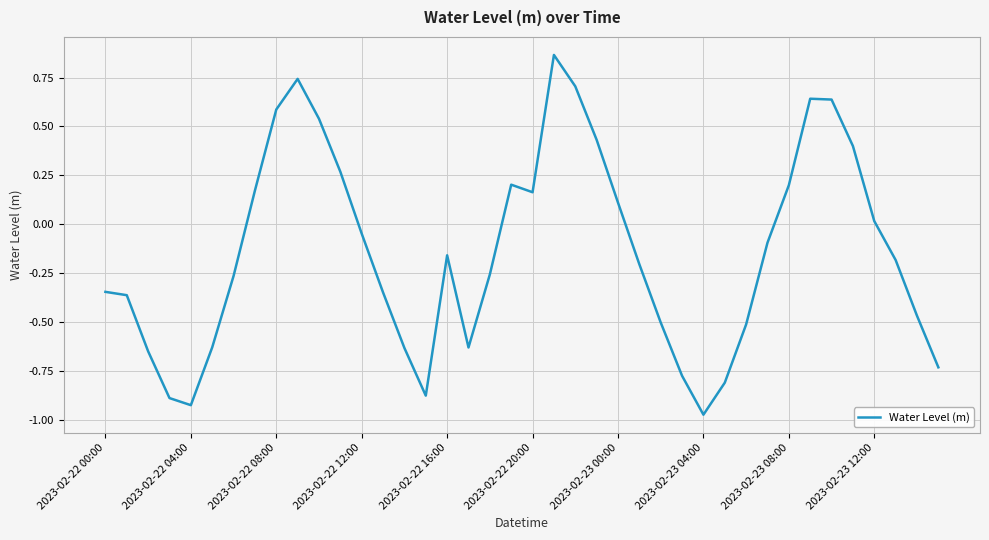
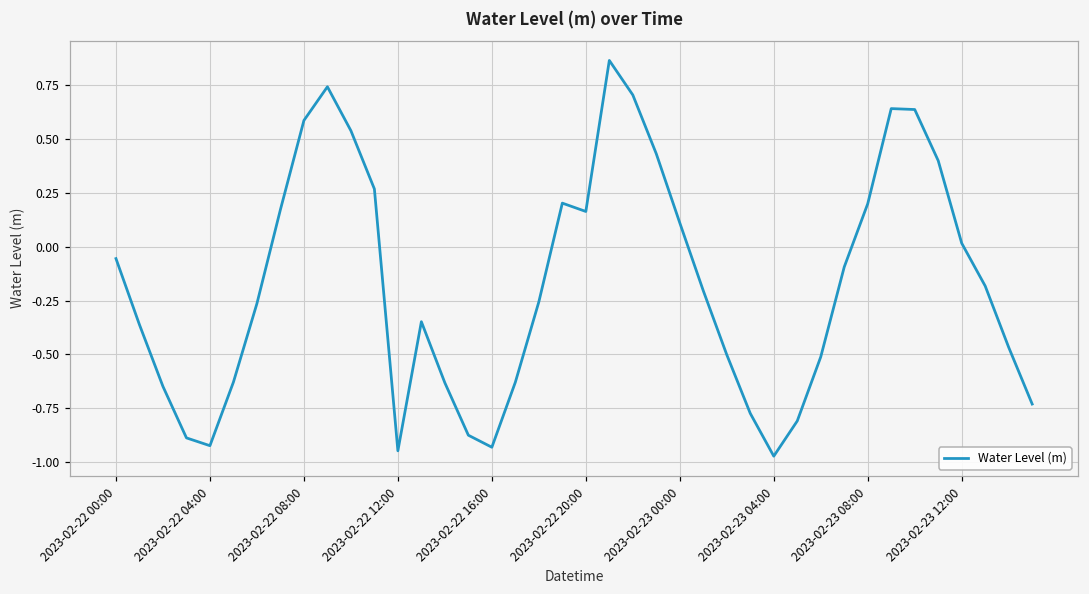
  {
-   "2023-02-22 00:00": -0.35,
+   "2023-02-22 00:00": -0.06,
    "2023-02-22 04:00": -0.92,
    "2023-02-22 08:00": 0.59,
-   "2023-02-22 12:00": -0.05,
-   "2023-02-22 16:00": -0.16,
+   "2023-02-22 12:00": -0.95,
+   "2023-02-22 16:00": -0.93,
    "2023-02-22 20:00": 0.16,
    "2023-02-23 00:00": 0.11,
    "2023-02-23 04:00": -0.97,
    "2023-02-23 08:00": 0.20,
    "2023-02-23 12:00": 0.02
  }
